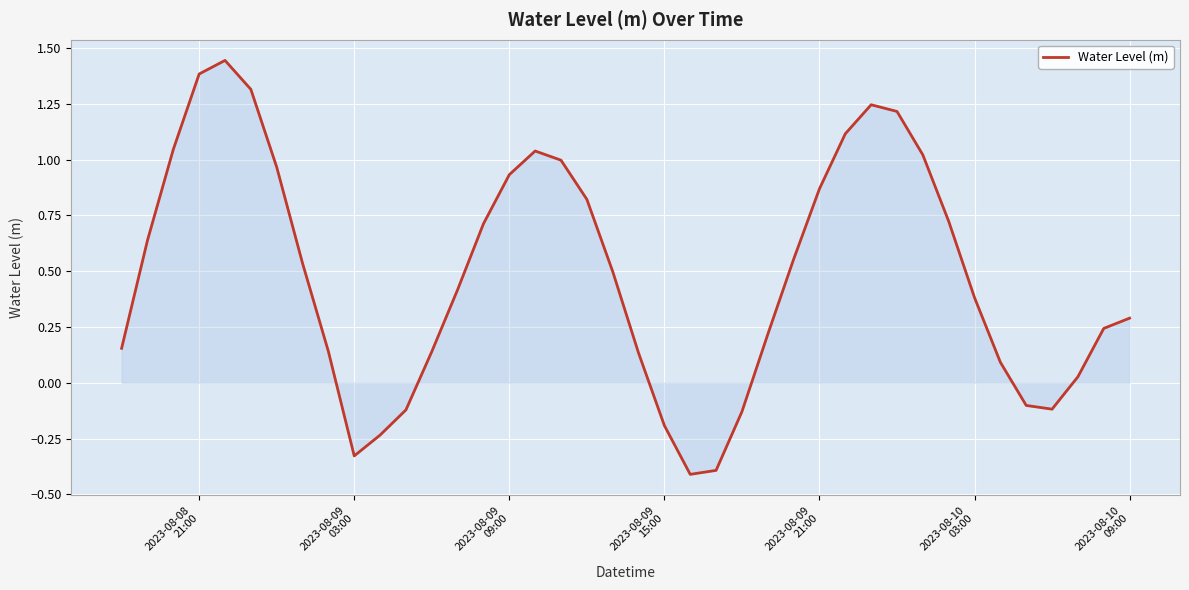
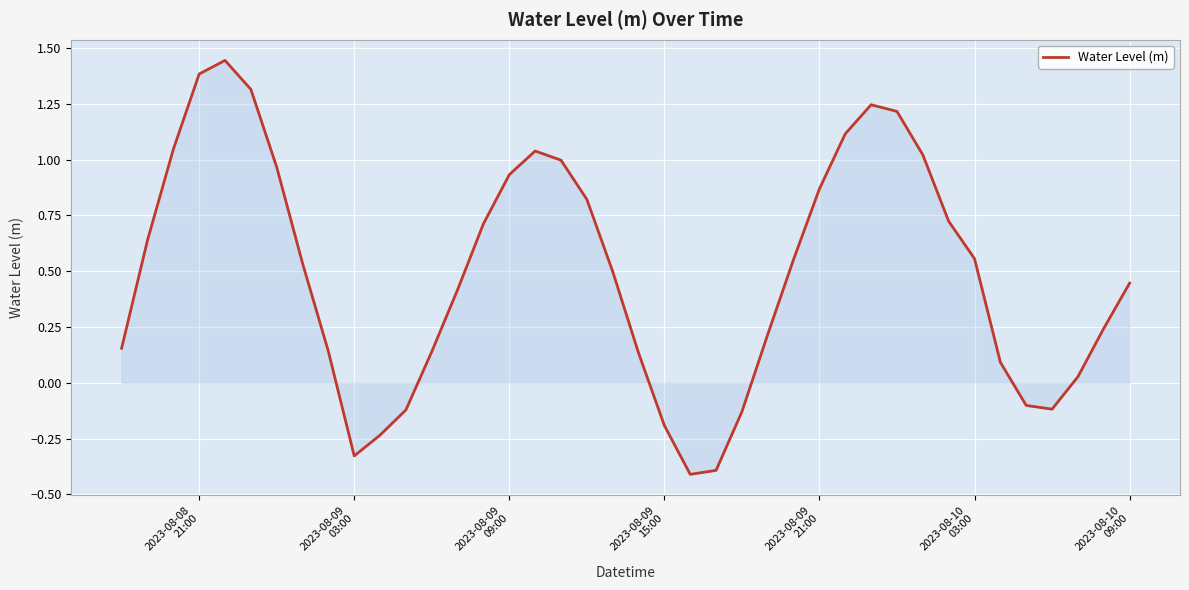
  {
    "Water Level (m)": {
      "2023-08-09 03:00": -0.33,
      "2023-08-09 15:00": -0.19,
-     "2023-08-10 03:00": 0.38,
-     "2023-08-10 09:00": 0.29
+     "2023-08-10 03:00": 0.56,
+     "2023-08-10 09:00": 0.45
    }
  }
